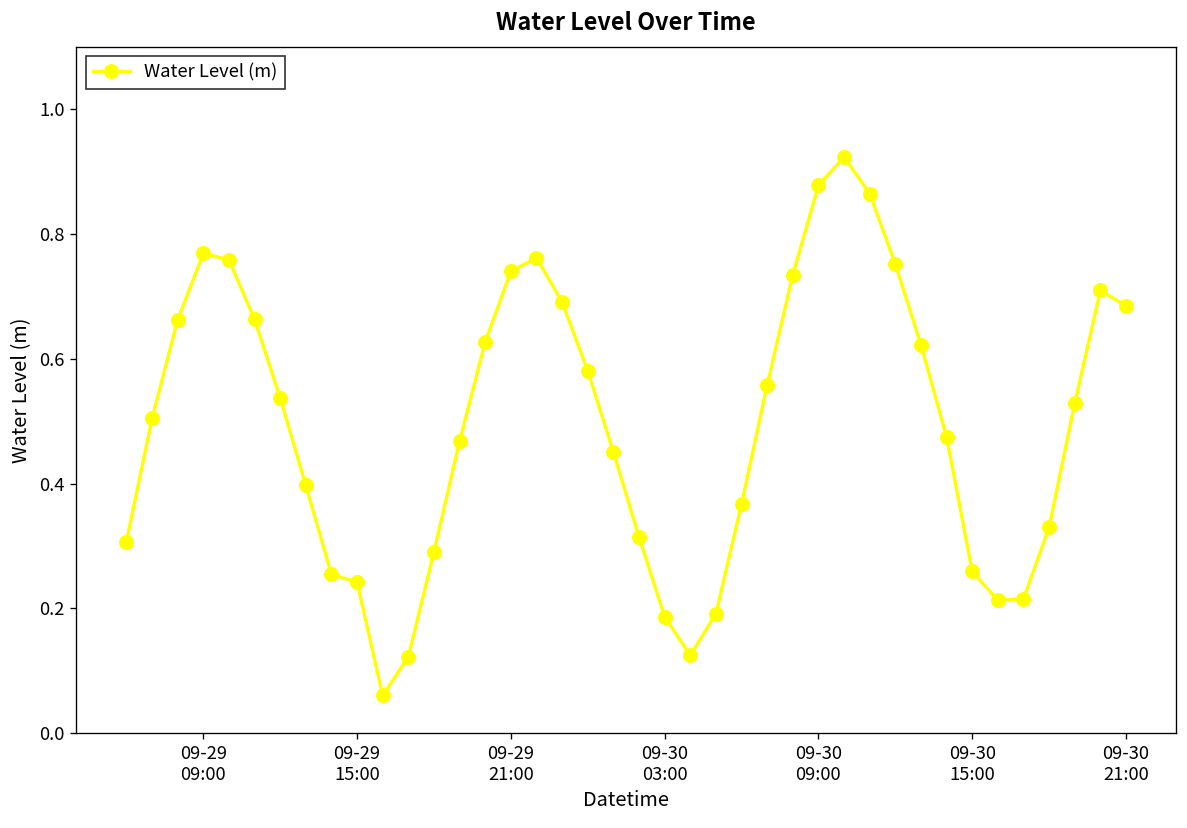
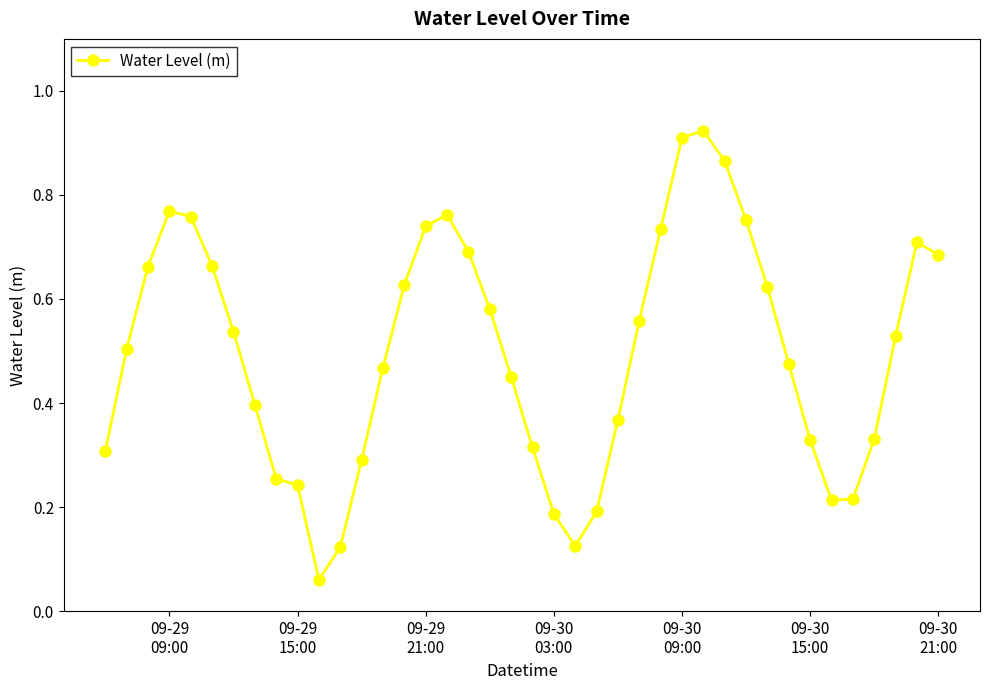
  {
    "09-29 09:00": 0.77,
    "09-29 15:00": 0.24,
    "09-29 21:00": 0.74,
    "09-30 03:00": 0.19,
-   "09-30 09:00": 0.88,
-   "09-30 15:00": 0.26,
+   "09-30 09:00": 0.91,
+   "09-30 15:00": 0.33,
    "09-30 21:00": 0.68
  }
